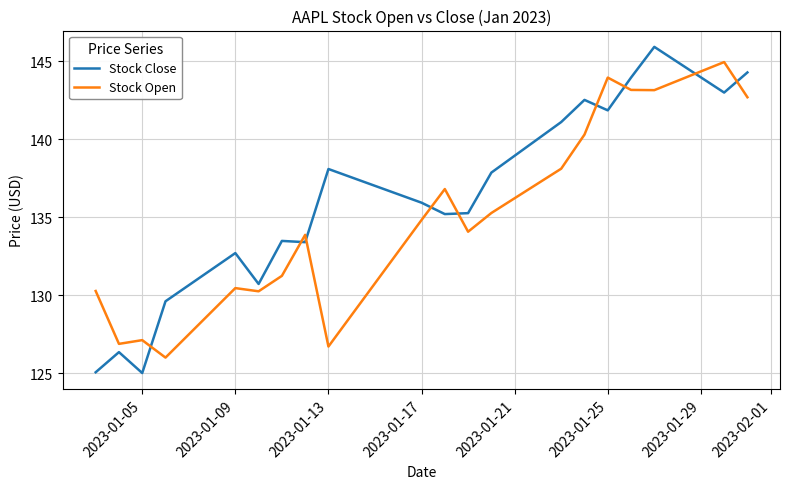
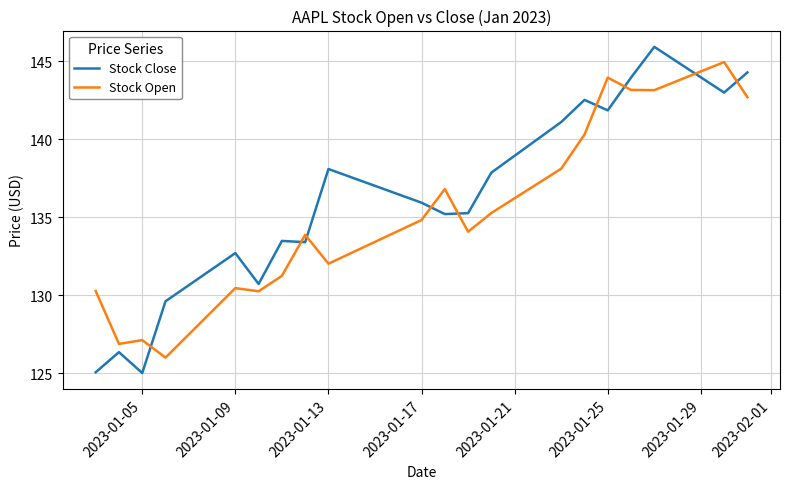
  {
    "Stock Close": {
      "2023-01-05": 125.0,
      "2023-01-09": 132.7,
      "2023-01-13": 138.1,
      "2023-01-17": 135.9,
      "2023-01-25": 141.9
    },
    "Stock Open": {
      "2023-01-05": 127.1,
      "2023-01-09": 130.5,
-     "2023-01-13": 126.7,
+     "2023-01-13": 132.0,
      "2023-01-17": 134.8,
      "2023-01-25": 144.0
    }
  }
